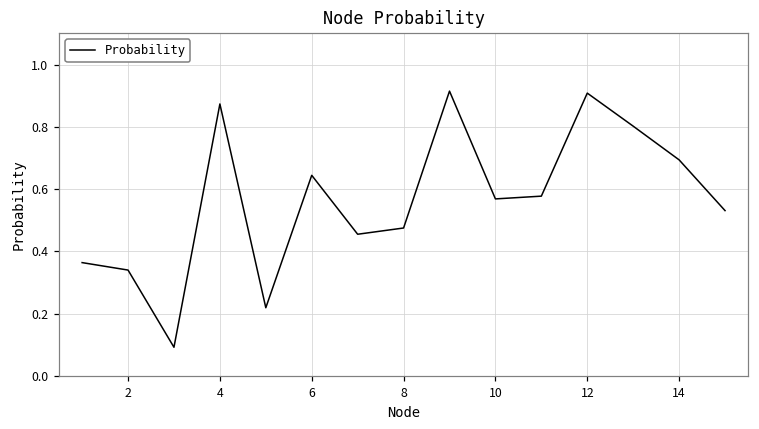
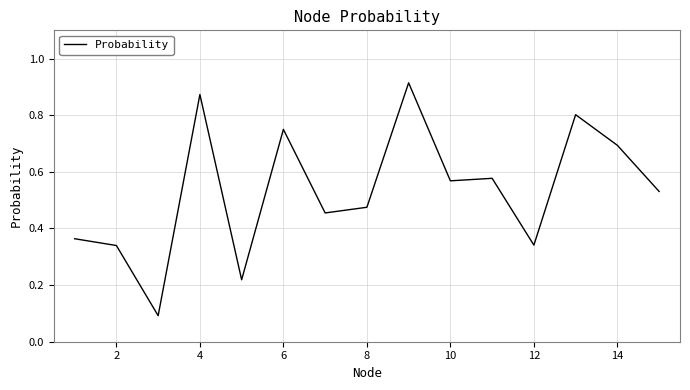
  {
    "2": 0.34,
    "4": 0.87,
-   "6": 0.64,
+   "6": 0.75,
    "8": 0.47,
    "10": 0.57,
-   "12": 0.91,
+   "12": 0.34,
    "14": 0.69
  }
